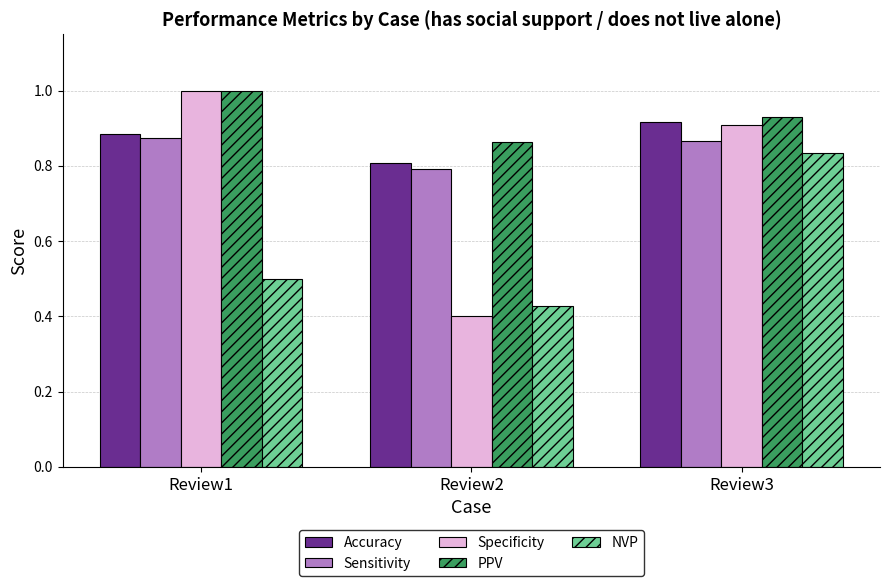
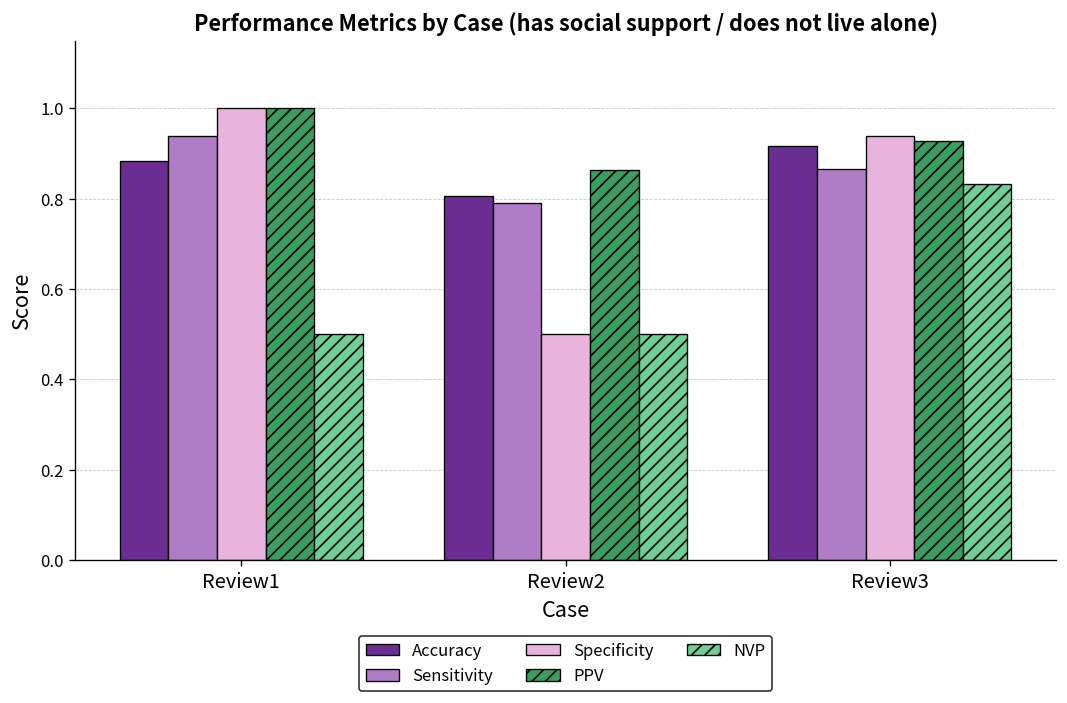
  {
    "Accuracy": {
      "Review1": 0.88,
      "Review2": 0.81,
      "Review3": 0.92
    },
    "Sensitivity": {
-     "Review1": 0.88,
+     "Review1": 0.94,
      "Review2": 0.79,
      "Review3": 0.87
    },
    "Specificity": {
      "Review1": 1.00,
-     "Review2": 0.4,
-     "Review3": 0.91
+     "Review2": 0.5,
+     "Review3": 0.94
    },
    "PPV": {
      "Review1": 1.00,
      "Review2": 0.86,
      "Review3": 0.93
    },
    "NVP": {
      "Review1": 0.50,
-     "Review2": 0.43,
+     "Review2": 0.50,
      "Review3": 0.83
    }
  }
